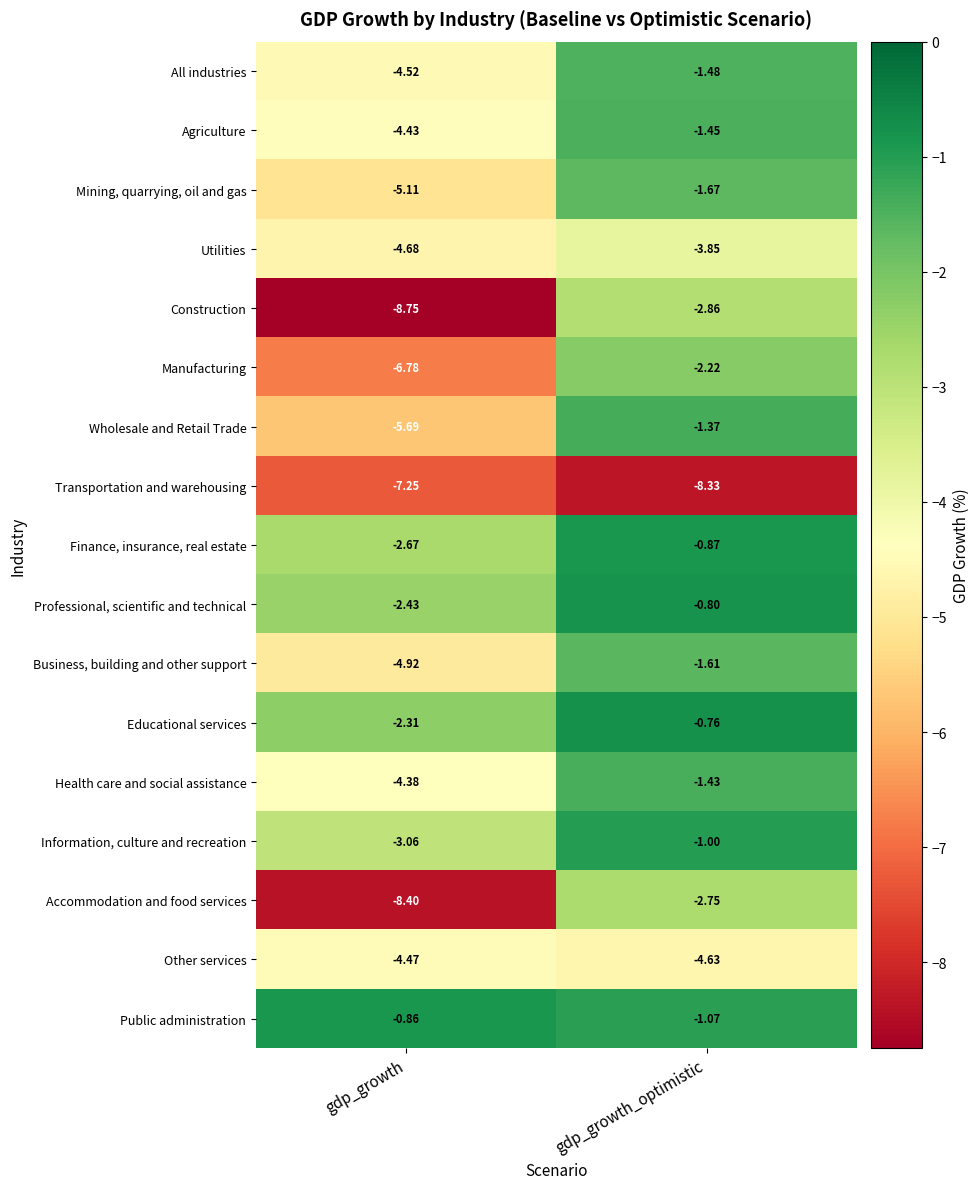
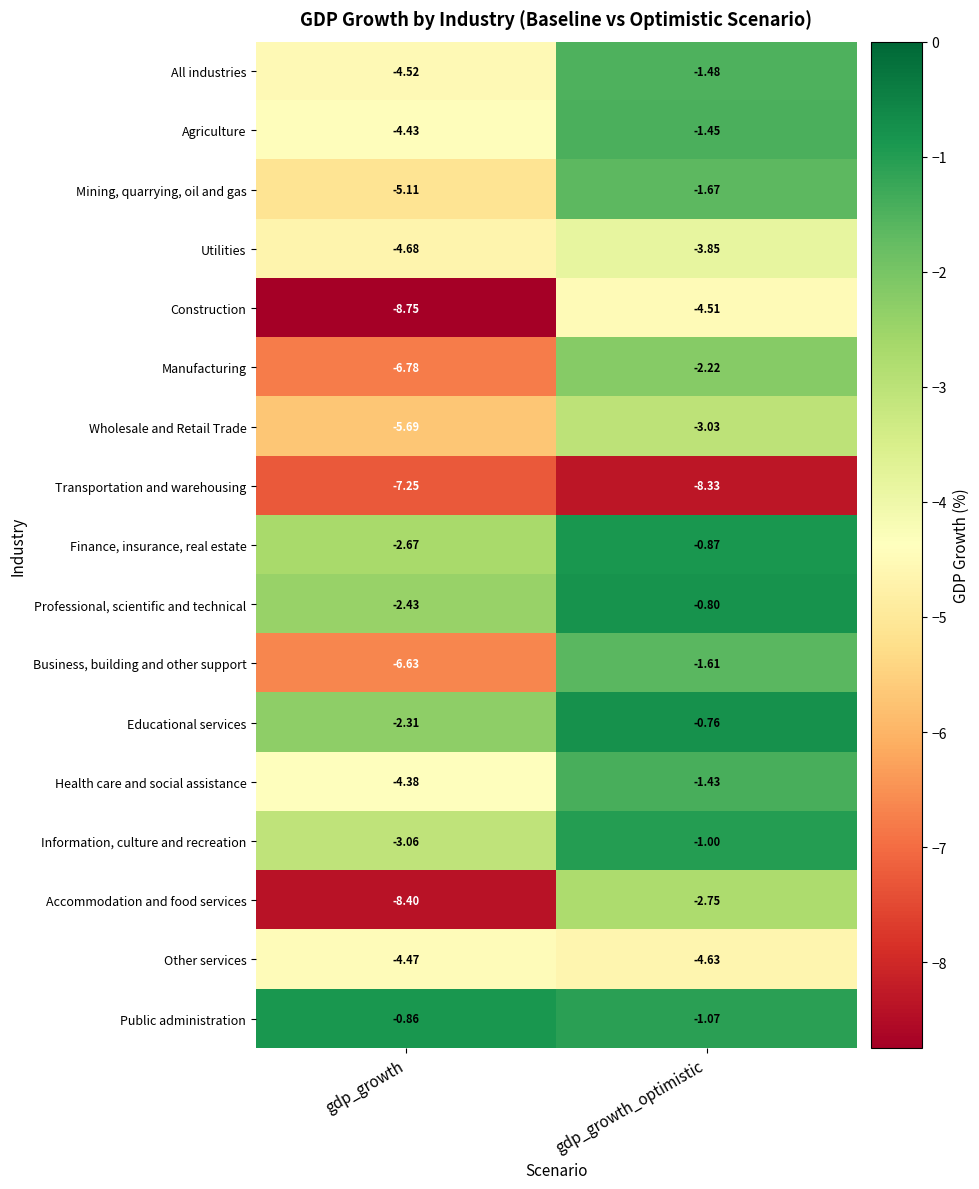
  {
    "All industries": {
      "gdp_growth": -4.52,
      "gdp_growth_optimistic": -1.48
    },
    "Agriculture": {
      "gdp_growth": -4.43,
      "gdp_growth_optimistic": -1.45
    },
    "Mining, quarrying, oil and gas": {
      "gdp_growth": -5.11,
      "gdp_growth_optimistic": -1.67
    },
    "Utilities": {
      "gdp_growth": -4.68,
      "gdp_growth_optimistic": -3.85
    },
    "Construction": {
      "gdp_growth": -8.75,
-     "gdp_growth_optimistic": -2.86
+     "gdp_growth_optimistic": -4.51
    },
    "Manufacturing": {
      "gdp_growth": -6.78,
      "gdp_growth_optimistic": -2.22
    },
    "Wholesale and Retail Trade": {
      "gdp_growth": -5.69,
-     "gdp_growth_optimistic": -1.37
+     "gdp_growth_optimistic": -3.03
    },
    "Transportation and warehousing": {
      "gdp_growth": -7.25,
      "gdp_growth_optimistic": -8.33
    },
    "Finance, insurance, real estate": {
      "gdp_growth": -2.67,
      "gdp_growth_optimistic": -0.87
    },
    "Professional, scientific and technical": {
      "gdp_growth": -2.43,
      "gdp_growth_optimistic": -0.80
    },
    "Business, building and other support": {
-     "gdp_growth": -4.92,
+     "gdp_growth": -6.63,
      "gdp_growth_optimistic": -1.61
    },
    "Educational services": {
      "gdp_growth": -2.31,
      "gdp_growth_optimistic": -0.76
    },
    "Health care and social assistance": {
      "gdp_growth": -4.38,
      "gdp_growth_optimistic": -1.43
    },
    "Information, culture and recreation": {
      "gdp_growth": -3.06,
      "gdp_growth_optimistic": -1.00
    },
    "Accommodation and food services": {
      "gdp_growth": -8.40,
      "gdp_growth_optimistic": -2.75
    },
    "Other services": {
      "gdp_growth": -4.47,
      "gdp_growth_optimistic": -4.63
    },
    "Public administration": {
      "gdp_growth": -0.86,
      "gdp_growth_optimistic": -1.07
    }
  }
